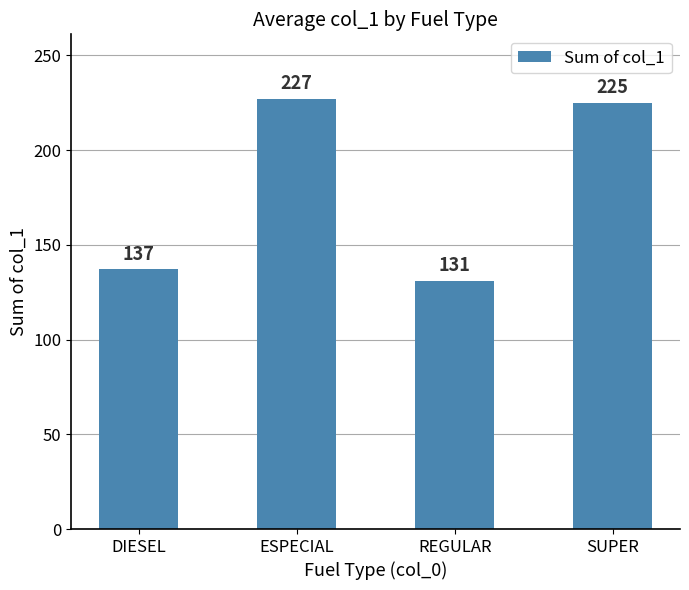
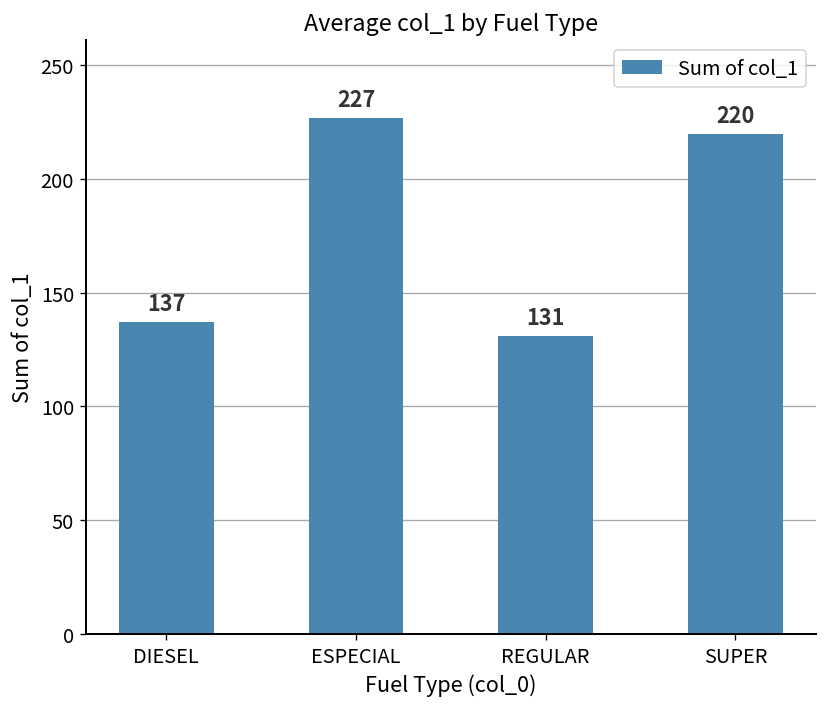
  {
    "DIESEL": 137,
    "ESPECIAL": 227,
    "REGULAR": 131,
-   "SUPER": 225
+   "SUPER": 220
  }
